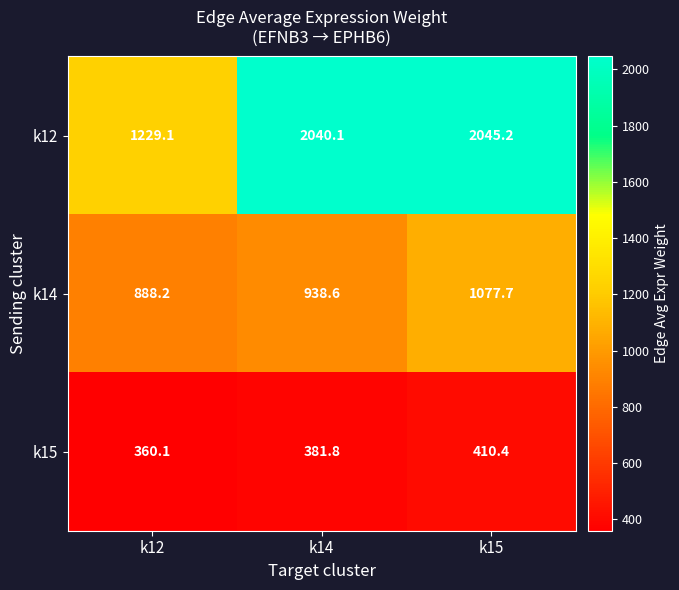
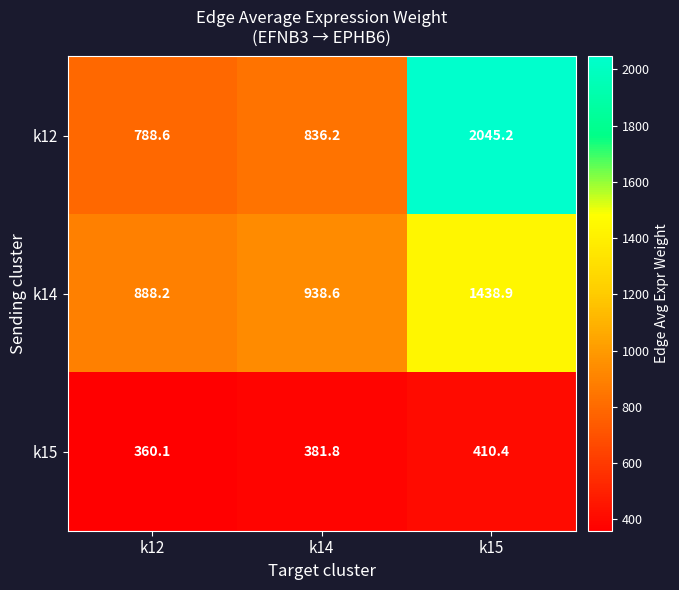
  {
    "k12": {
-     "k12": 1229.1,
-     "k14": 2040.1,
+     "k12": 788.6,
+     "k14": 836.2,
      "k15": 2045.2
    },
    "k14": {
      "k12": 888.2,
      "k14": 938.6,
-     "k15": 1077.7
+     "k15": 1438.9
    },
    "k15": {
      "k12": 360.1,
      "k14": 381.8,
      "k15": 410.4
    }
  }
